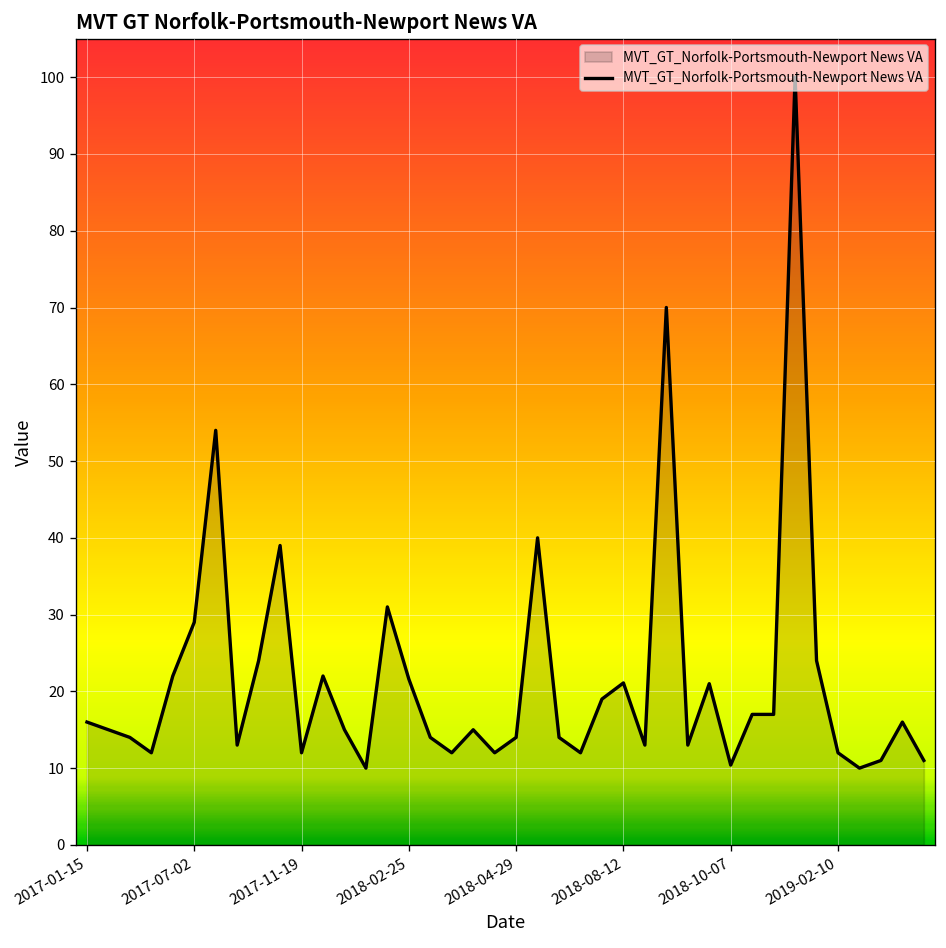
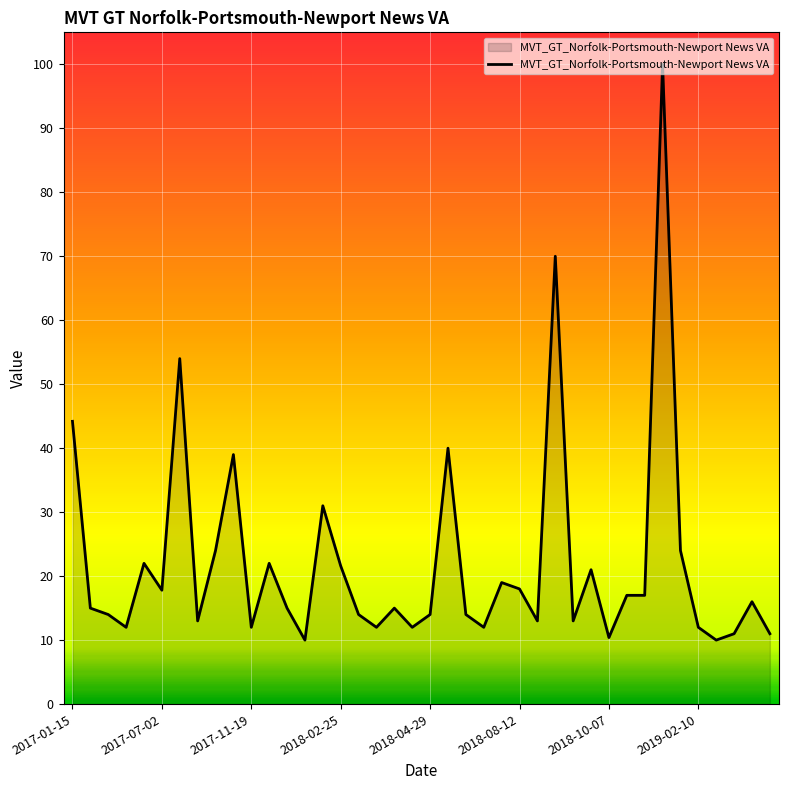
  {
-   "2017-01-15": 16,
-   "2017-07-02": 29,
+   "2017-01-15": 44,
+   "2017-07-02": 18,
    "2017-11-19": 12,
    "2018-02-25": 22,
    "2018-04-29": 14,
-   "2018-08-12": 21,
+   "2018-08-12": 18,
    "2018-10-07": 10,
    "2019-02-10": 12
  }
